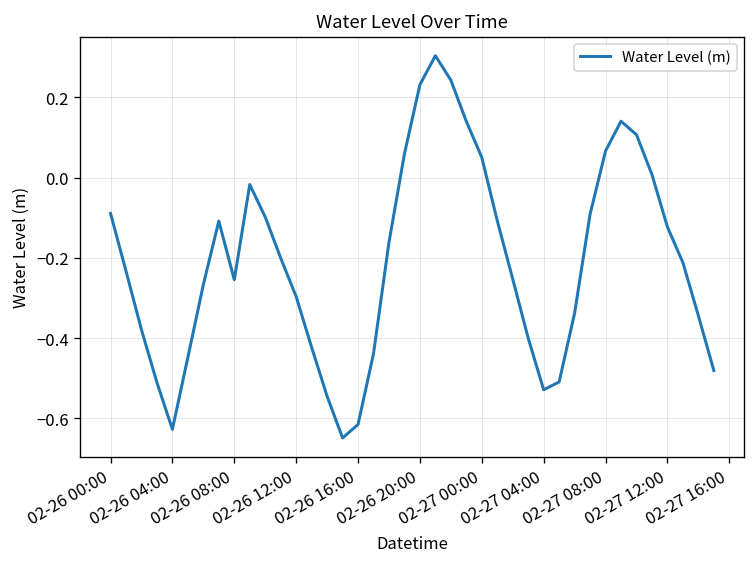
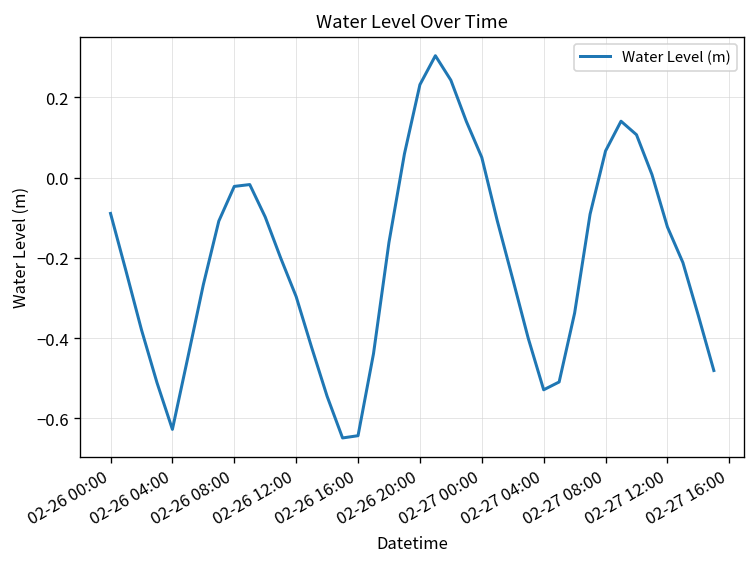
  {
    "02-26 00:00": -0.09,
    "02-26 04:00": -0.63,
-   "02-26 08:00": -0.25,
+   "02-26 08:00": -0.02,
    "02-26 12:00": -0.30,
-   "02-26 16:00": -0.62,
+   "02-26 16:00": -0.64,
    "02-26 20:00": 0.23,
    "02-27 00:00": 0.05,
    "02-27 04:00": -0.53,
    "02-27 08:00": 0.07,
    "02-27 12:00": -0.12
  }
